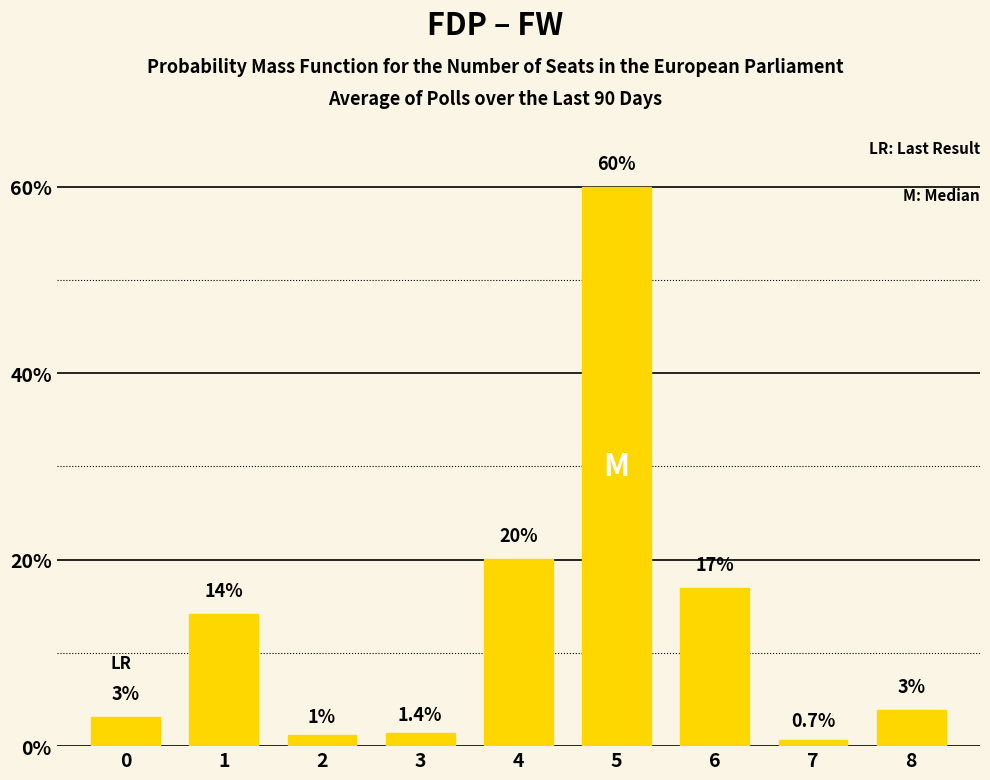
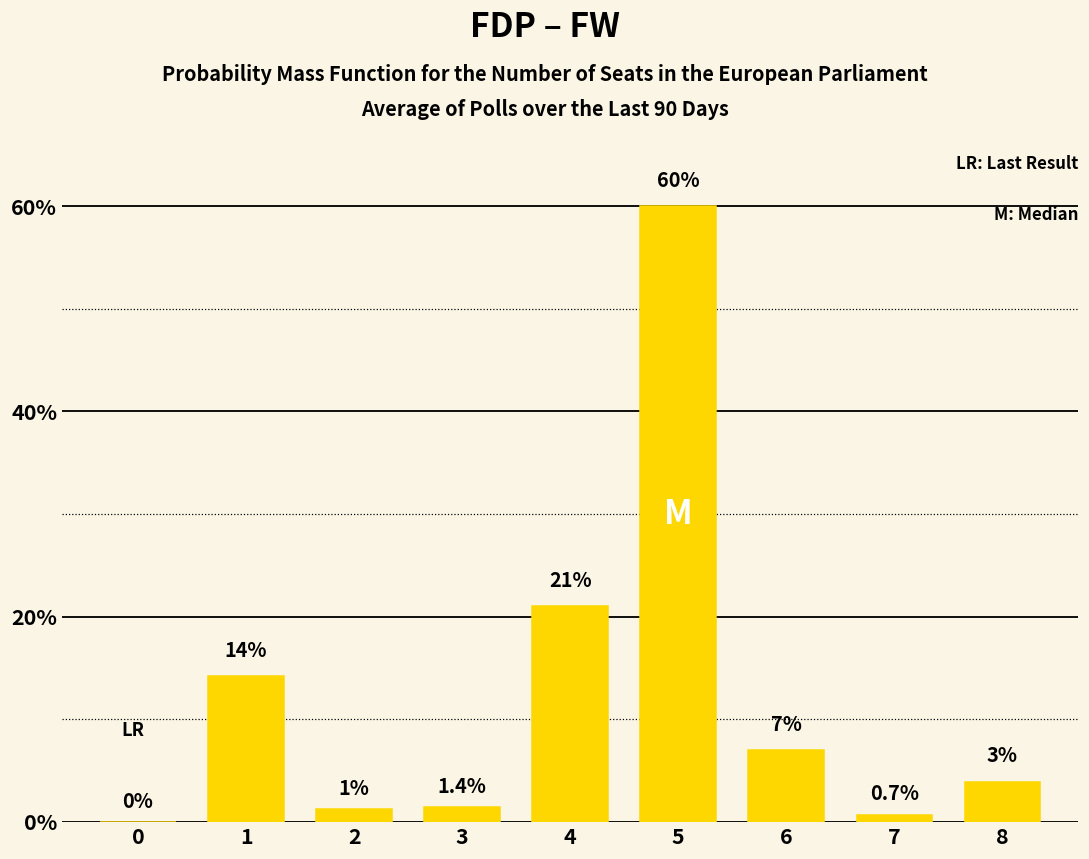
  {
-   "0": "3%",
+   "0": "0%",
    "1": "14%",
    "2": "1%",
    "3": "1.4%",
-   "4": "20%",
+   "4": "21%",
    "5": "60%",
-   "6": "17%",
+   "6": "7%",
    "7": "0.7%"
  }
